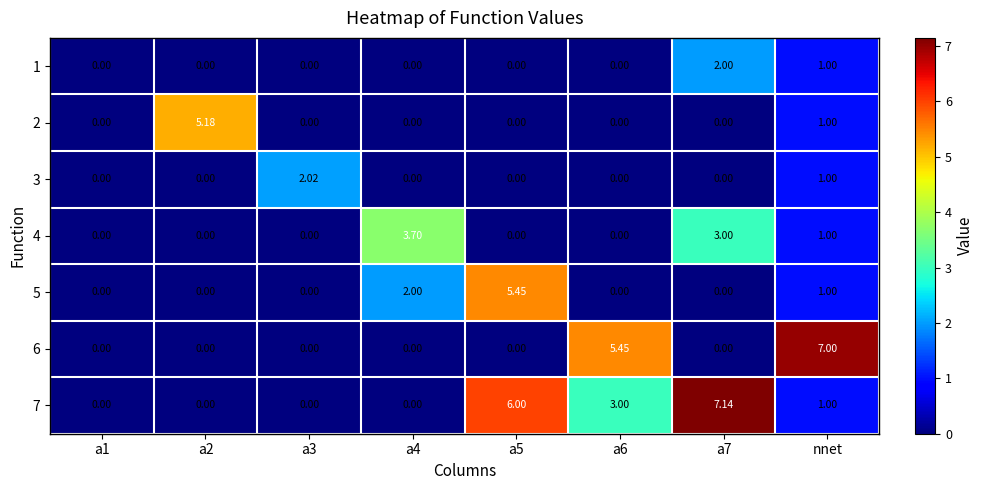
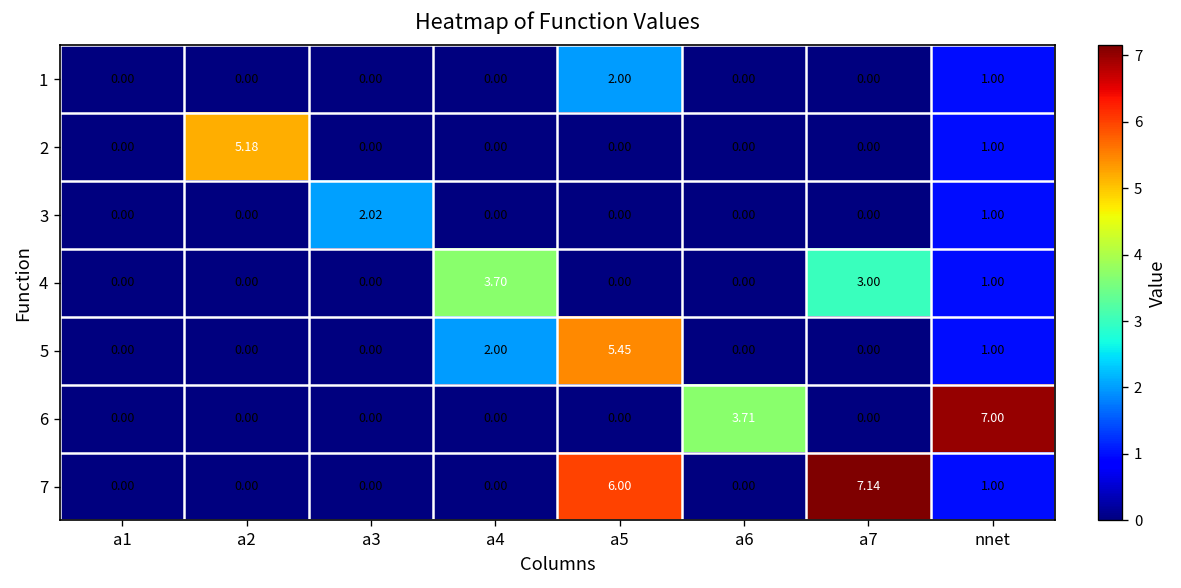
  {
    "1": {
      "a1": 0.00,
      "a2": 0.00,
      "a3": 0.00,
      "a4": 0.00,
-     "a5": 0.00,
+     "a5": 2.00,
      "a6": 0.00,
-     "a7": 2.00,
+     "a7": 0.00,
      "nnet": 1.00
    },
    "2": {
      "a1": 0.00,
      "a2": 5.18,
      "a3": 0.00,
      "a4": 0.00,
      "a5": 0.00,
      "a6": 0.00,
      "a7": 0.00,
      "nnet": 1.00
    },
    "3": {
      "a1": 0.00,
      "a2": 0.00,
      "a3": 2.02,
      "a4": 0.00,
      "a5": 0.00,
      "a6": 0.00,
      "a7": 0.00,
      "nnet": 1.00
    },
    "4": {
      "a1": 0.00,
      "a2": 0.00,
      "a3": 0.00,
      "a4": 3.70,
      "a5": 0.00,
      "a6": 0.00,
      "a7": 3.00,
      "nnet": 1.00
    },
    "5": {
      "a1": 0.00,
      "a2": 0.00,
      "a3": 0.00,
      "a4": 2.00,
      "a5": 5.45,
      "a6": 0.00,
      "a7": 0.00,
      "nnet": 1.00
    },
    "6": {
      "a1": 0.00,
      "a2": 0.00,
      "a3": 0.00,
      "a4": 0.00,
      "a5": 0.00,
-     "a6": 5.45,
+     "a6": 3.71,
      "a7": 0.00,
      "nnet": 7.00
    },
    "7": {
      "a1": 0.00,
      "a2": 0.00,
      "a3": 0.00,
      "a4": 0.00,
      "a5": 6.00,
-     "a6": 3.00,
+     "a6": 0.00,
      "a7": 7.14,
      "nnet": 1.00
    }
  }
